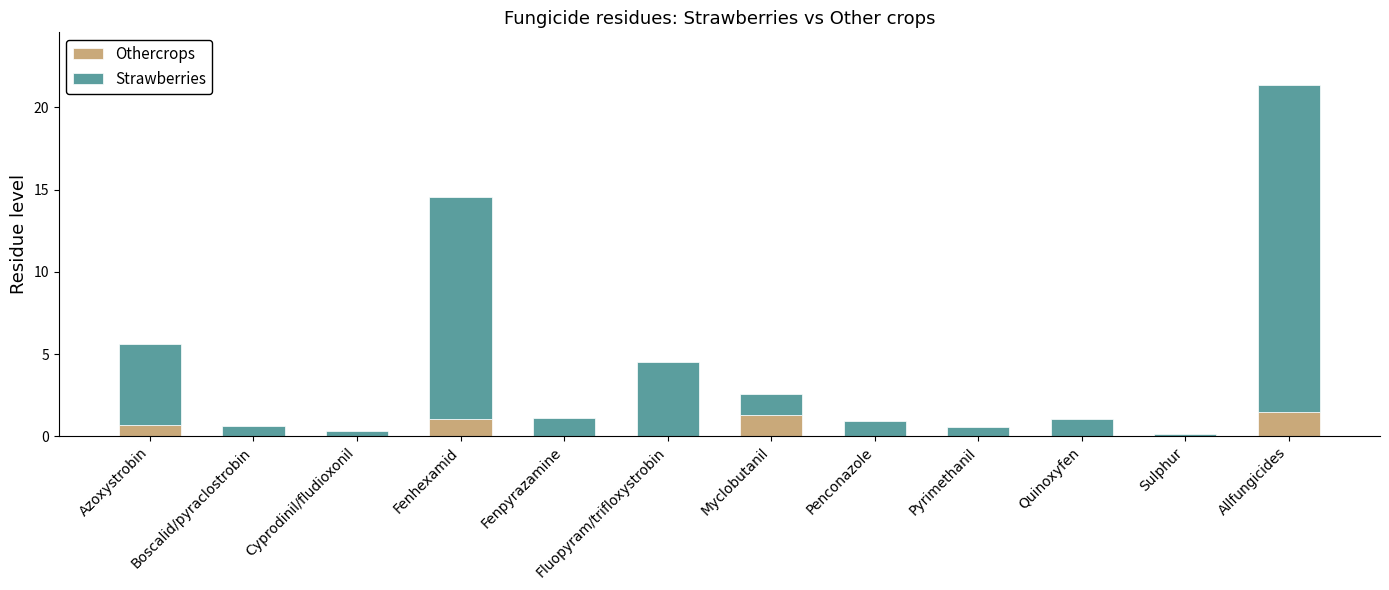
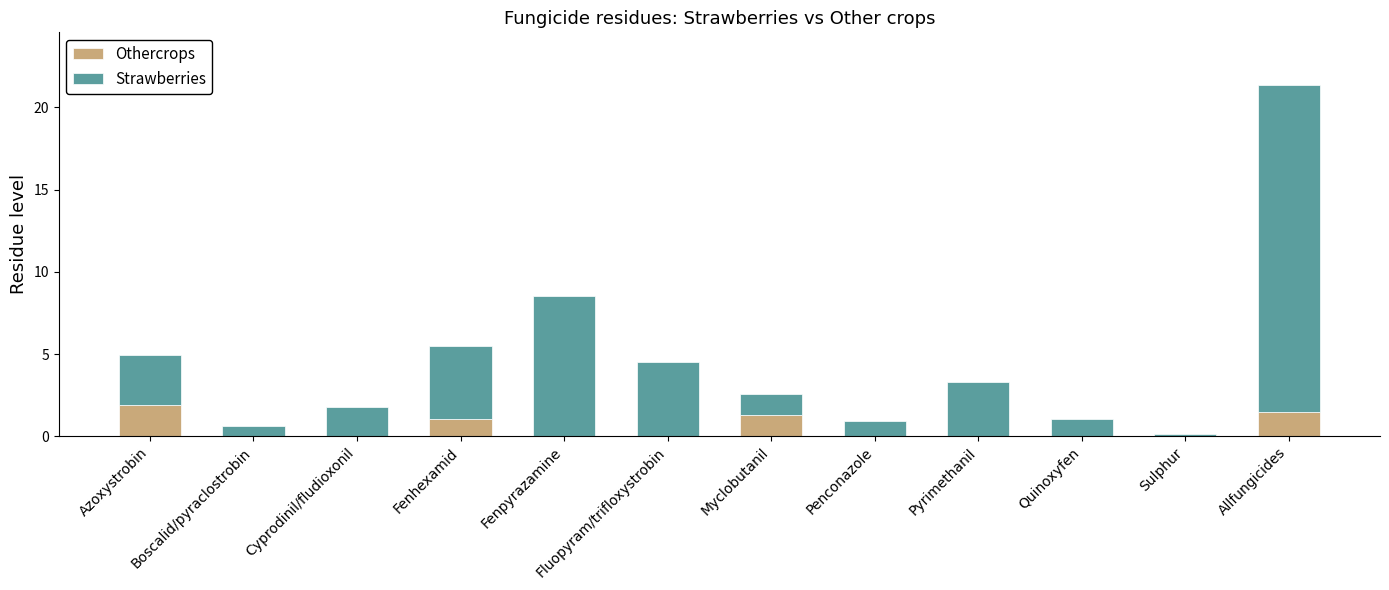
  {
    "Othercrops": {
-     "Azoxystrobin": 0.7,
+     "Azoxystrobin": 1.9,
      "Boscalid/pyraclostrobin": 0.0,
      "Cyprodinil/fludioxonil": 0.0,
      "Fenhexamid": 1.0,
      "Fenpyrazamine": 0.0,
      "Fluopyram/trifloxystrobin": 0.0,
      "Myclobutanil": 1.3,
      "Penconazole": 0.0,
      "Pyrimethanil": 0.0,
      "Quinoxyfen": 0.0,
      "Sulphur": 0.0,
      "Allfungicides": 1.5
    },
    "Strawberries": {
-     "Azoxystrobin": 4.9,
+     "Azoxystrobin": 3.0,
      "Boscalid/pyraclostrobin": 0.6,
-     "Cyprodinil/fludioxonil": 0.3,
-     "Fenhexamid": 13.5,
-     "Fenpyrazamine": 1.1,
+     "Cyprodinil/fludioxonil": 1.8,
+     "Fenhexamid": 4.5,
+     "Fenpyrazamine": 8.5,
      "Fluopyram/trifloxystrobin": 4.5,
      "Myclobutanil": 1.2,
      "Penconazole": 0.9,
-     "Pyrimethanil": 0.6,
+     "Pyrimethanil": 3.3,
      "Quinoxyfen": 1.0,
      "Sulphur": 0.2,
      "Allfungicides": 19.9
    }
  }
